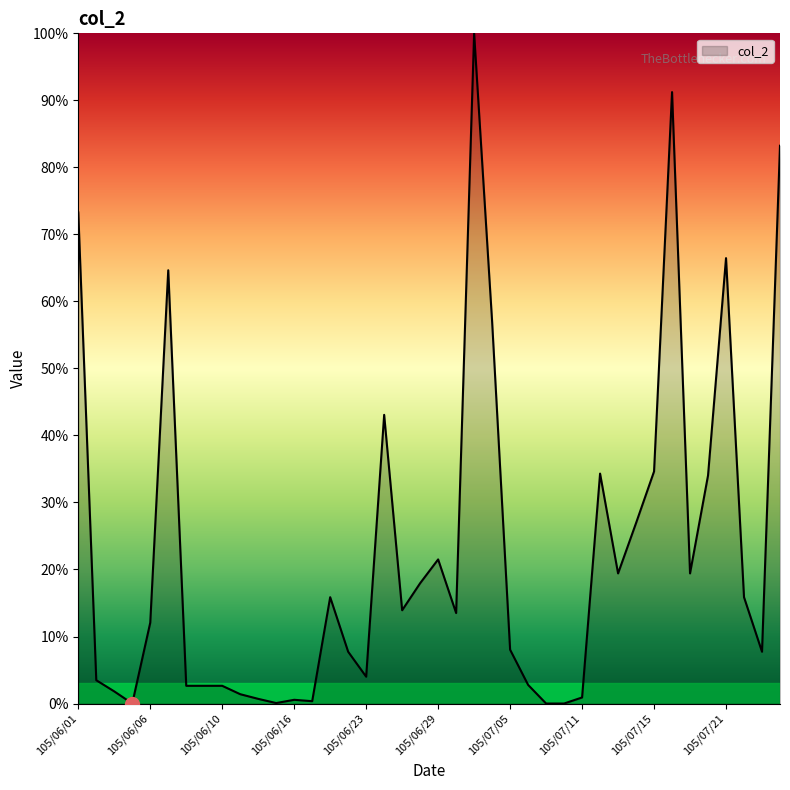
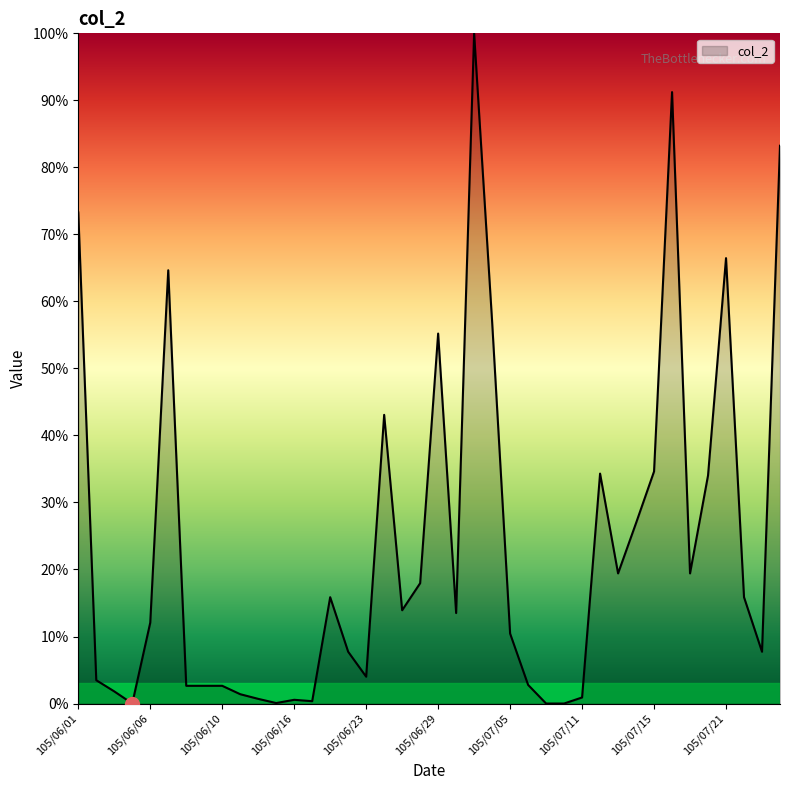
  {
    "col_2": {
      "105/06/01": "73%",
      "105/06/06": "12%",
      "105/06/23": "4%",
-     "105/06/29": "22%",
-     "105/07/05": "8%",
+     "105/06/29": "55%",
+     "105/07/05": "10%",
      "105/07/15": "35%",
      "105/07/21": "66%"
    }
  }
